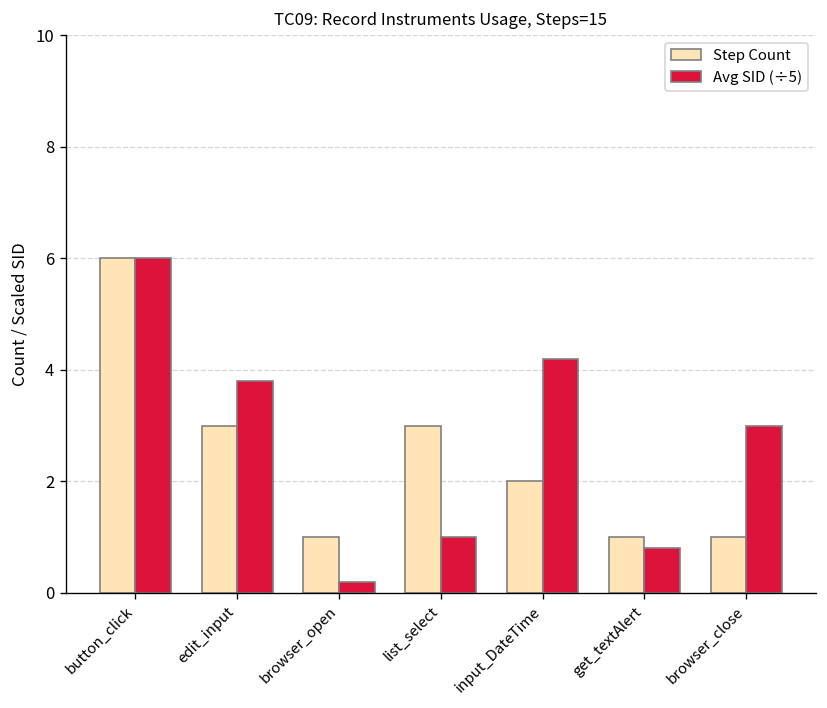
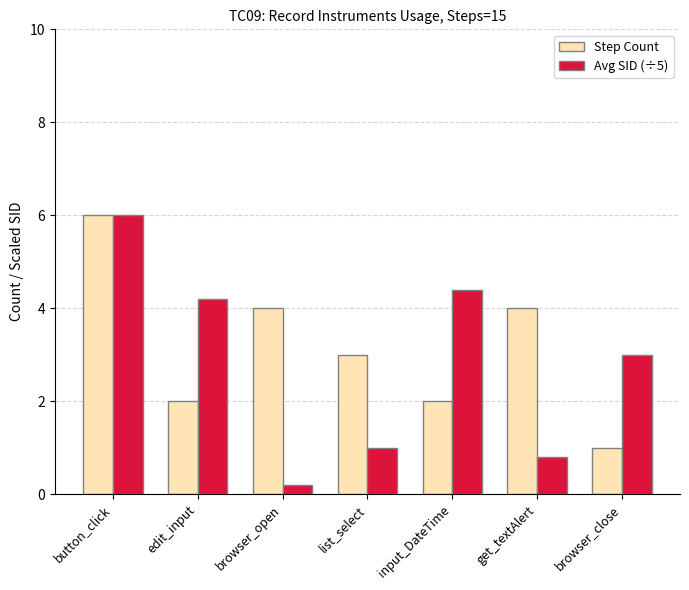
  {
    "Step Count": {
      "button_click": 6,
-     "edit_input": 3,
-     "browser_open": 1,
+     "edit_input": 2,
+     "browser_open": 4,
      "list_select": 3,
      "input_DateTime": 2,
-     "get_textAlert": 1,
+     "get_textAlert": 4,
      "browser_close": 1
    },
    "Avg SID (÷5)": {
      "button_click": 6.0,
-     "edit_input": 3.8,
+     "edit_input": 4.2,
      "browser_open": 0.2,
      "list_select": 1.0,
-     "input_DateTime": 4.2,
+     "input_DateTime": 4.4,
      "get_textAlert": 0.8,
      "browser_close": 3.0
    }
  }
